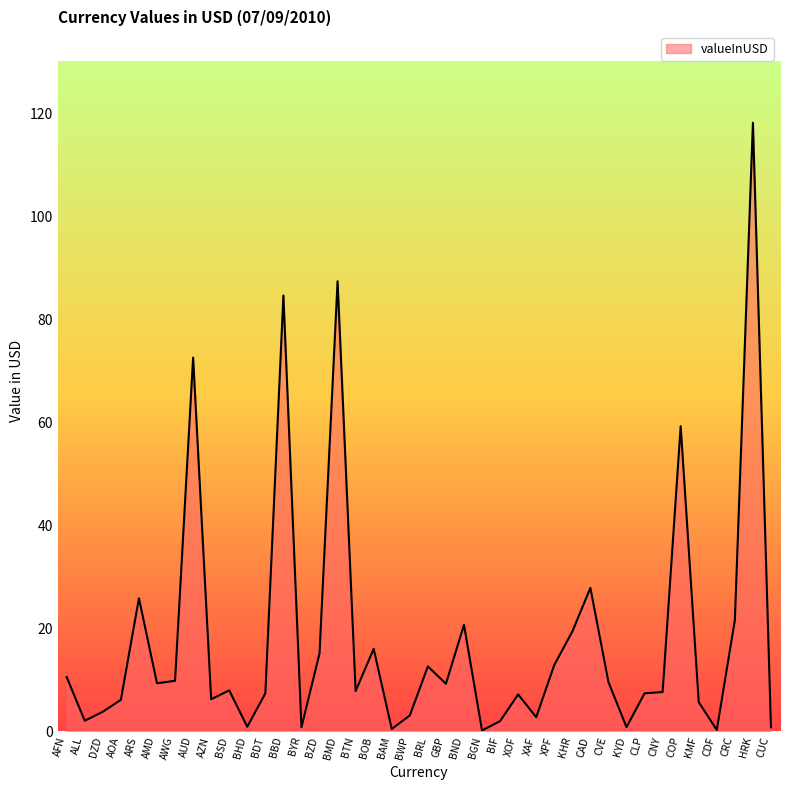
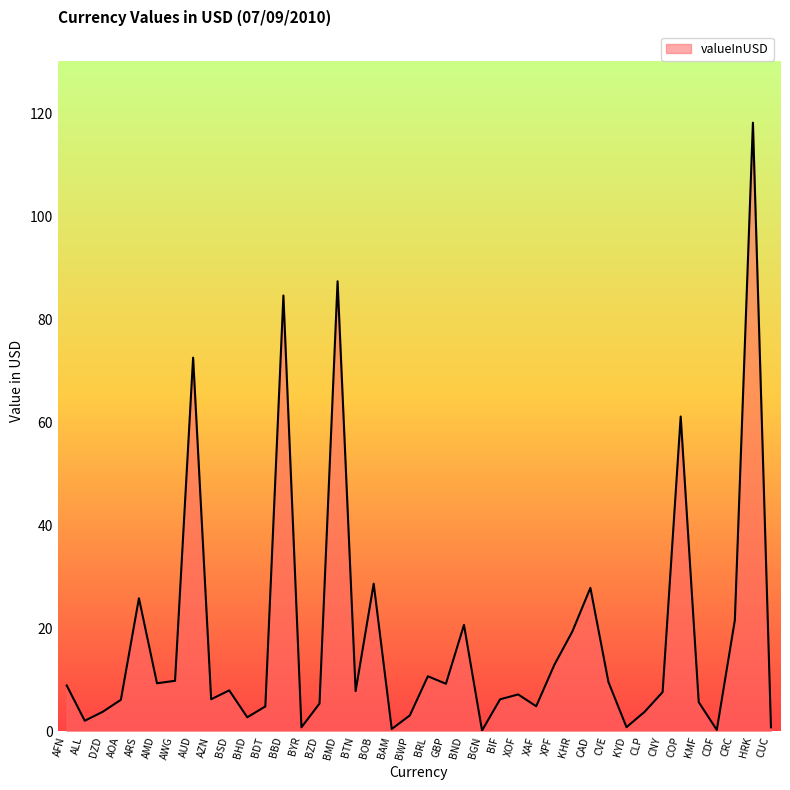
  {
-   "AFN": 10,
+   "AFN": 9,
    "ALL": 2,
    "DZD": 4,
    "AOA": 6,
    "ARS": 26,
    "AMD": 9,
    "AWG": 10,
    "AUD": 73,
    "AZN": 6,
    "BSD": 8,
-   "BHD": 1,
-   "BDT": 7,
+   "BHD": 3,
+   "BDT": 5,
    "BBD": 85,
    "BYR": 1,
-   "BZD": 15,
+   "BZD": 5,
    "BMD": 87,
    "BTN": 8,
-   "BOB": 16,
+   "BOB": 29,
    "BAM": 0,
    "BWP": 3,
-   "BRL": 13,
+   "BRL": 11,
    "GBP": 9,
    "BND": 21,
    "BGN": 0,
-   "BIF": 2,
+   "BIF": 6,
    "XOF": 7,
-   "XAF": 3,
+   "XAF": 5,
    "XPF": 13,
    "KHR": 19,
    "CAD": 28,
    "CVE": 10,
    "KYD": 1,
-   "CLP": 7,
+   "CLP": 4,
    "CNY": 8,
-   "COP": 59,
+   "COP": 61,
    "KMF": 6,
    "CDF": 0,
    "CRC": 22,
    "HRK": 118,
    "CUC": 1
  }
